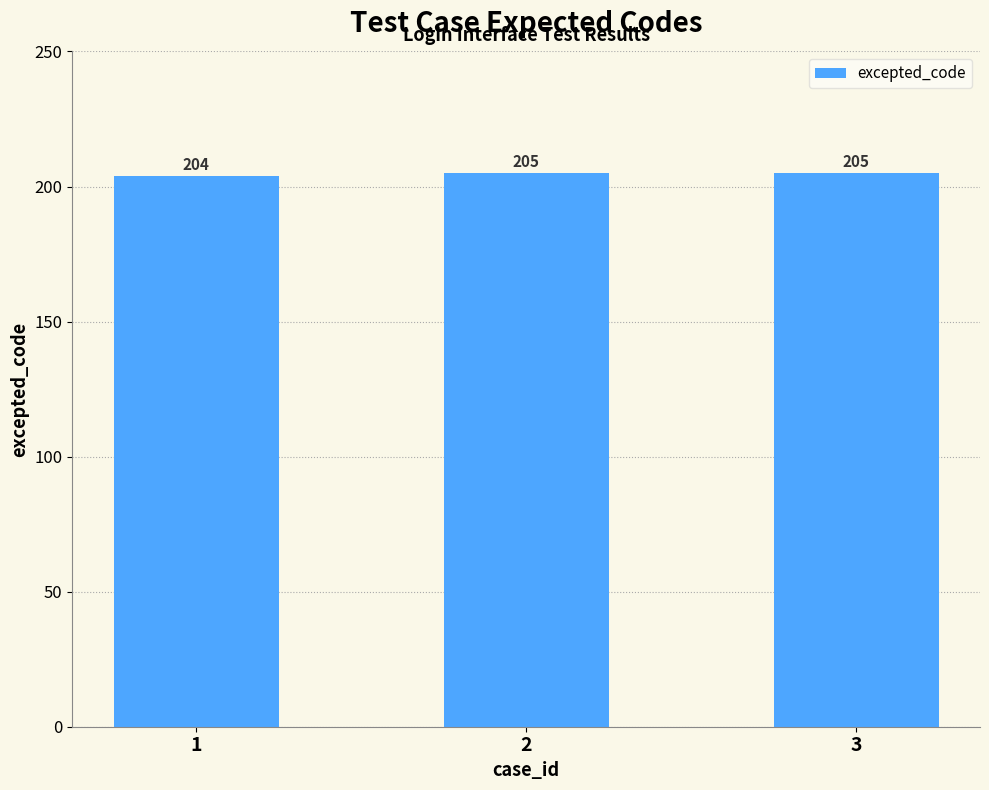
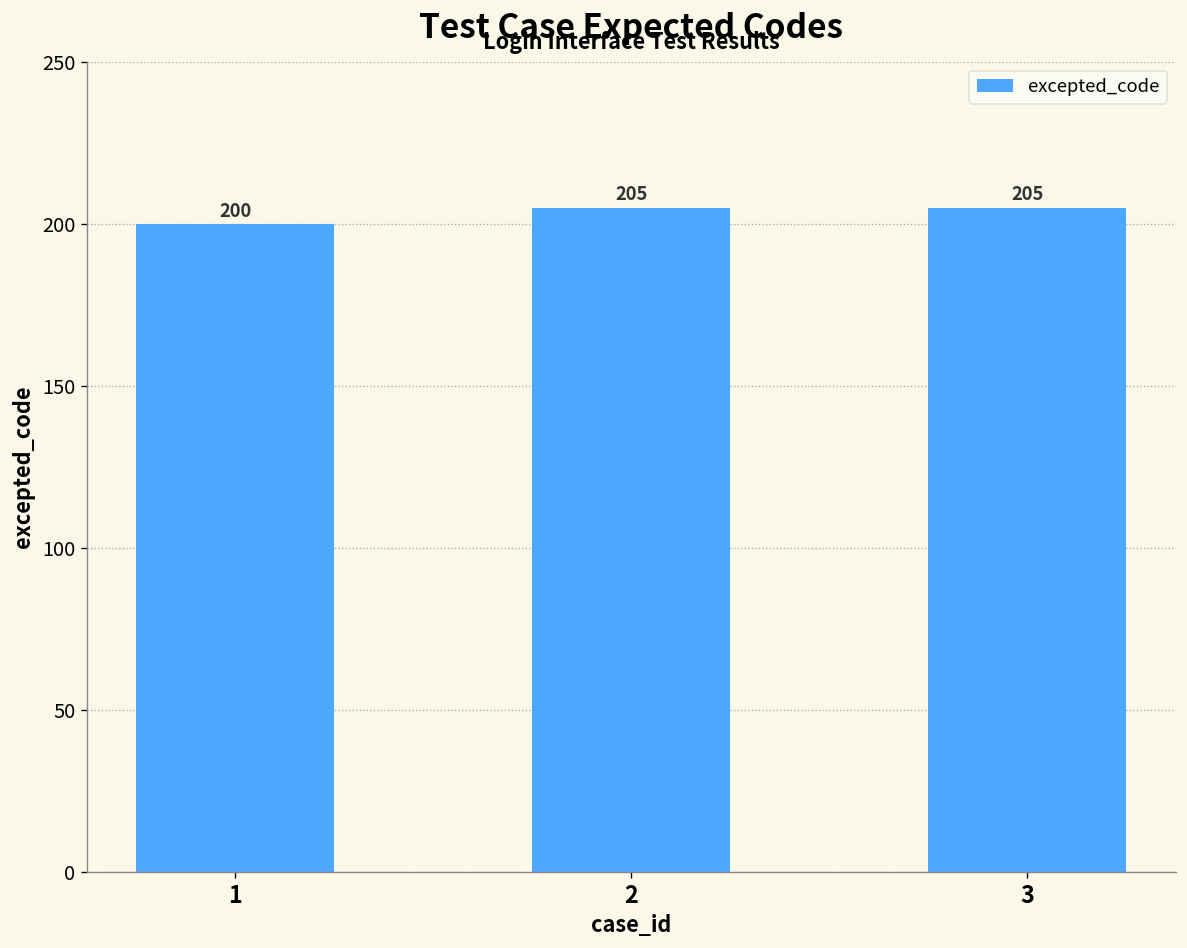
  {
-   "1": 204,
+   "1": 200,
    "2": 205,
    "3": 205
  }
